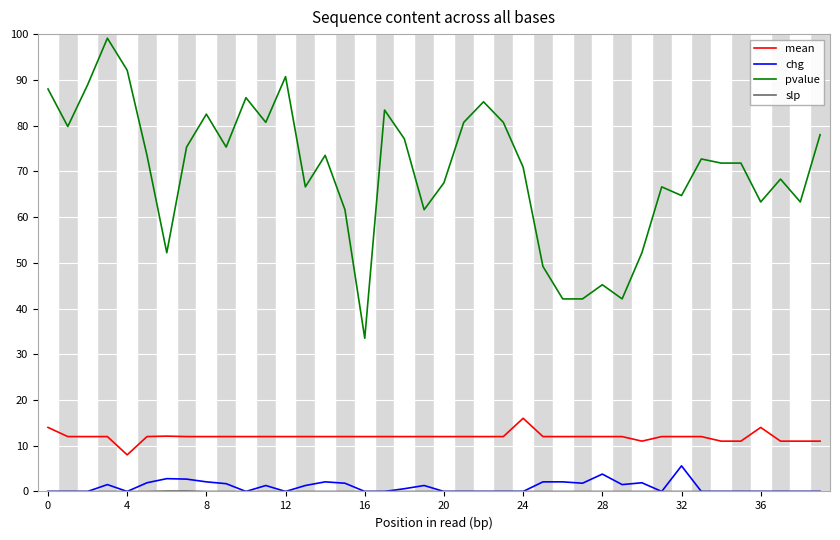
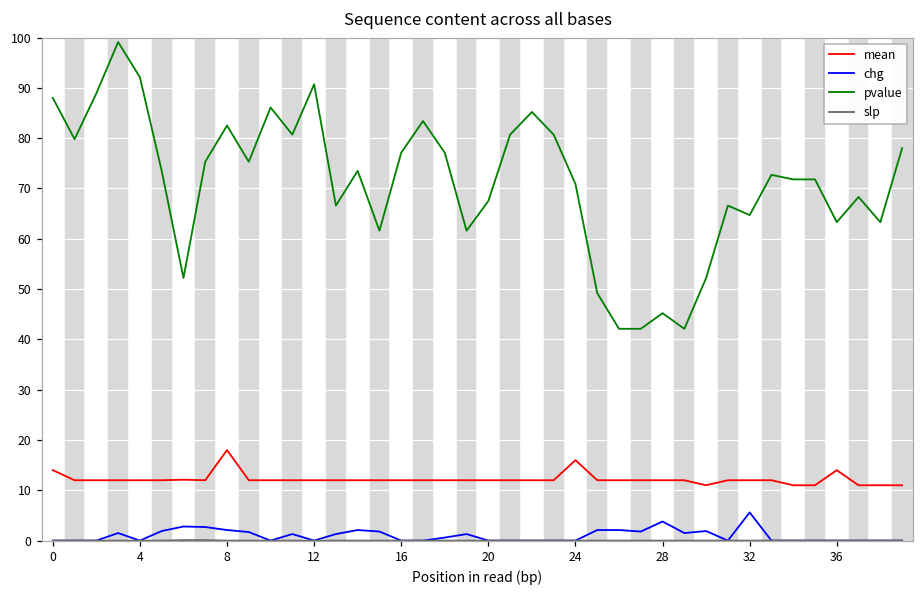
  {
    "mean": {
      "0": 14,
-     "4": 8,
-     "8": 12,
+     "4": 12,
+     "8": 18,
      "12": 12,
      "16": 12,
      "20": 12,
      "24": 16,
      "28": 12,
      "32": 12,
      "36": 14
    },
    "chg": {
      "8": 2,
      "28": 4,
      "32": 6
    },
    "pvalue": {
      "0": 88,
      "4": 92,
      "8": 83,
      "12": 91,
-     "16": 34,
+     "16": 77,
      "20": 68,
      "24": 71,
      "28": 45,
      "32": 65,
      "36": 63
    },
    "slp": {
      "8": 0,
      "28": 0,
      "32": 0
    }
  }
